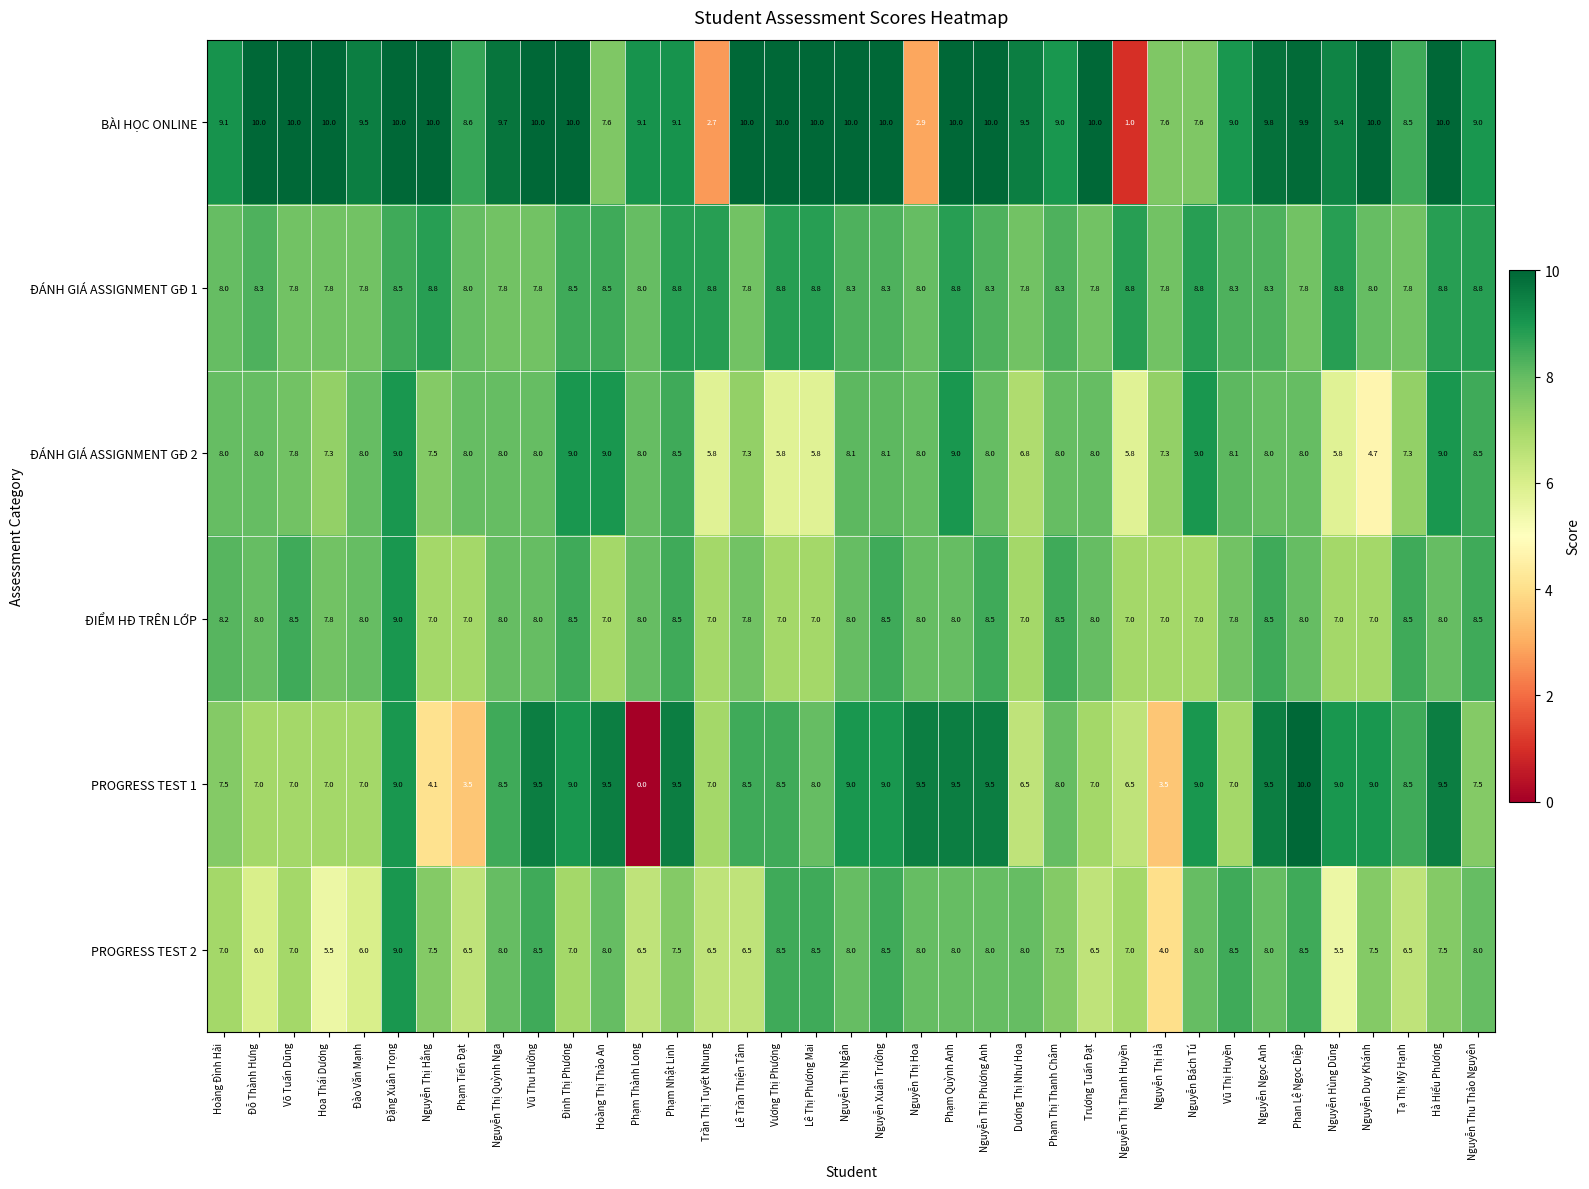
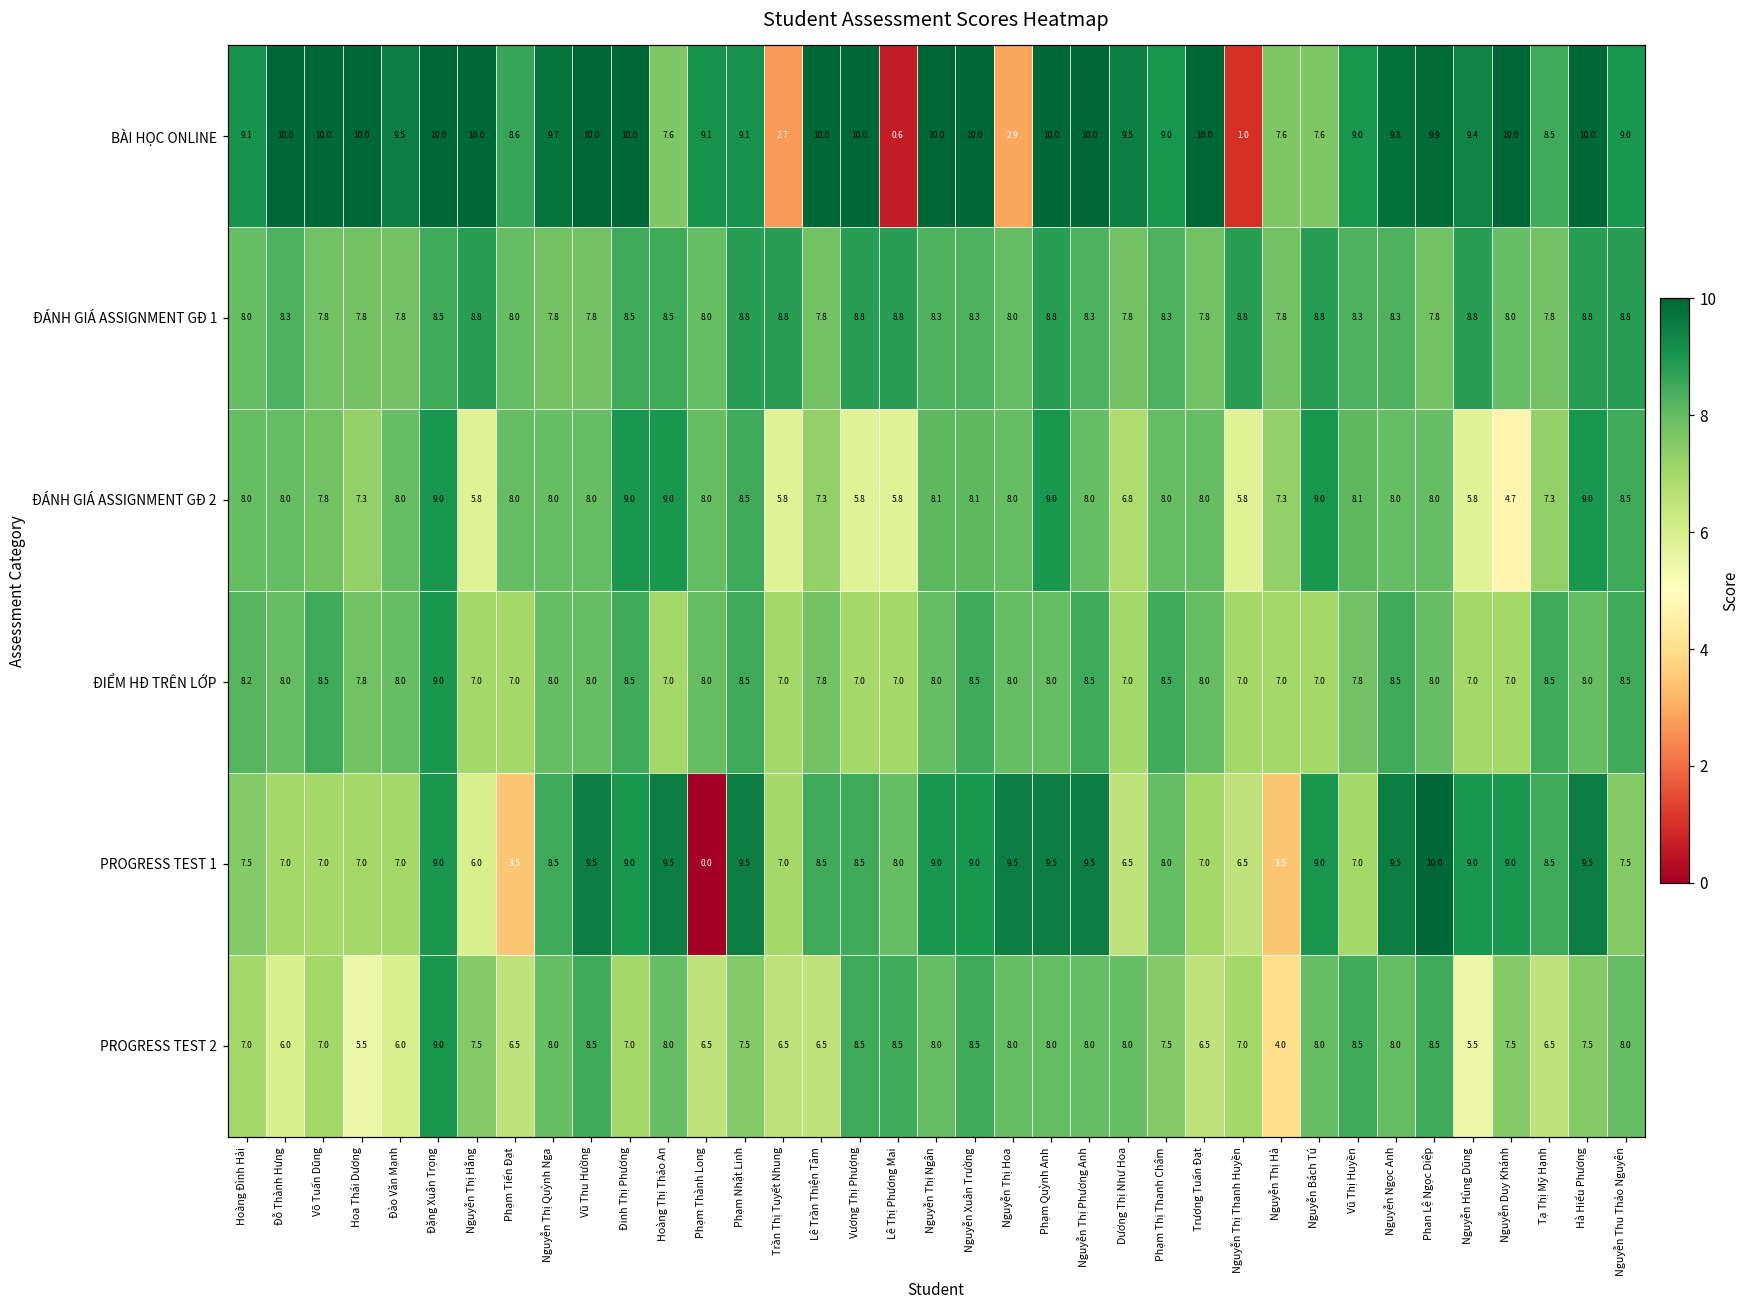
  {
    "BÀI HỌC ONLINE": {
      "Hoàng Đình Hải": 9.1,
      "Đỗ Thành Hưng": 10.0,
      "Võ Tuấn Dũng": 10.0,
      "Hoa Thái Dương": 10.0,
      "Đào Văn Mạnh": 9.5,
      "Đặng Xuân Trọng": 10.0,
      "Nguyễn Thị Hằng": 10.0,
      "Phạm Tiến Đạt": 8.6,
      "Nguyễn Thị Quỳnh Nga": 9.7,
      "Vũ Thu Hường": 10.0,
      "Đinh Thị Phương": 10.0,
      "Hoàng Thị Thảo An": 7.6,
      "Phạm Thành Long": 9.1,
      "Phạm Nhật Linh": 9.1,
      "Trần Thị Tuyết Nhung": 2.7,
      "Lê Trần Thiện Tâm": 10.0,
      "Vương Thị Phượng": 10.0,
-     "Lê Thị Phương Mai": 10.0,
+     "Lê Thị Phương Mai": 0.6,
      "Nguyễn Thị Ngân": 10.0,
      "Nguyễn Xuân Trường": 10.0,
      "Nguyễn Thị Hoa": 2.9,
      "Phạm Quỳnh Anh": 10.0,
      "Nguyễn Thị Phương Anh": 10.0,
      "Dương Thị Như Hoa": 9.5,
      "Phạm Thị Thanh Châm": 9.0,
      "Trương Tuấn Đạt": 10.0,
      "Nguyễn Thị Thanh Huyền": 1.0,
      "Nguyễn Thị Hà": 7.6,
      "Nguyễn Bách Tú": 7.6,
      "Vũ Thị Huyền": 9.0,
      "Nguyễn Ngọc Anh": 9.8,
      "Phan Lệ Ngọc Diệp": 9.9,
      "Nguyễn Hùng Dũng": 9.4,
      "Nguyễn Duy Khánh": 10.0,
      "Tạ Thị Mỹ Hạnh": 8.5,
      "Hà Hiểu Phương": 10.0,
      "Nguyễn Thu Thảo Nguyên": 9.0
    },
    "ĐÁNH GIÁ ASSIGNMENT GĐ 2": {
      "Hoàng Đình Hải": 8.0,
      "Đỗ Thành Hưng": 8.0,
      "Võ Tuấn Dũng": 7.8,
      "Hoa Thái Dương": 7.3,
      "Đào Văn Mạnh": 8.0,
      "Đặng Xuân Trọng": 9.0,
-     "Nguyễn Thị Hằng": 7.5,
+     "Nguyễn Thị Hằng": 5.8,
      "Phạm Tiến Đạt": 8.0,
      "Nguyễn Thị Quỳnh Nga": 8.0,
      "Vũ Thu Hường": 8.0,
      "Đinh Thị Phương": 9.0,
      "Hoàng Thị Thảo An": 9.0,
      "Phạm Thành Long": 8.0,
      "Phạm Nhật Linh": 8.5,
      "Trần Thị Tuyết Nhung": 5.8,
      "Lê Trần Thiện Tâm": 7.3,
      "Vương Thị Phượng": 5.8,
      "Lê Thị Phương Mai": 5.8,
      "Nguyễn Thị Ngân": 8.1,
      "Nguyễn Xuân Trường": 8.1,
      "Nguyễn Thị Hoa": 8.0,
      "Phạm Quỳnh Anh": 9.0,
      "Nguyễn Thị Phương Anh": 8.0,
      "Dương Thị Như Hoa": 6.8,
      "Phạm Thị Thanh Châm": 8.0,
      "Trương Tuấn Đạt": 8.0,
      "Nguyễn Thị Thanh Huyền": 5.8,
      "Nguyễn Thị Hà": 7.3,
      "Nguyễn Bách Tú": 9.0,
      "Vũ Thị Huyền": 8.1,
      "Nguyễn Ngọc Anh": 8.0,
      "Phan Lệ Ngọc Diệp": 8.0,
      "Nguyễn Hùng Dũng": 5.8,
      "Nguyễn Duy Khánh": 4.7,
      "Tạ Thị Mỹ Hạnh": 7.3,
      "Hà Hiểu Phương": 9.0,
      "Nguyễn Thu Thảo Nguyên": 8.5
    },
    "PROGRESS TEST 1": {
      "Hoàng Đình Hải": 7.5,
      "Đỗ Thành Hưng": 7.0,
      "Võ Tuấn Dũng": 7.0,
      "Hoa Thái Dương": 7.0,
      "Đào Văn Mạnh": 7.0,
      "Đặng Xuân Trọng": 9.0,
-     "Nguyễn Thị Hằng": 4.1,
+     "Nguyễn Thị Hằng": 6.0,
      "Phạm Tiến Đạt": 3.5,
      "Nguyễn Thị Quỳnh Nga": 8.5,
      "Vũ Thu Hường": 9.5,
      "Đinh Thị Phương": 9.0,
      "Hoàng Thị Thảo An": 9.5,
      "Phạm Thành Long": 0.0,
      "Phạm Nhật Linh": 9.5,
      "Trần Thị Tuyết Nhung": 7.0,
      "Lê Trần Thiện Tâm": 8.5,
      "Vương Thị Phượng": 8.5,
      "Lê Thị Phương Mai": 8.0,
      "Nguyễn Thị Ngân": 9.0,
      "Nguyễn Xuân Trường": 9.0,
      "Nguyễn Thị Hoa": 9.5,
      "Phạm Quỳnh Anh": 9.5,
      "Nguyễn Thị Phương Anh": 9.5,
      "Dương Thị Như Hoa": 6.5,
      "Phạm Thị Thanh Châm": 8.0,
      "Trương Tuấn Đạt": 7.0,
      "Nguyễn Thị Thanh Huyền": 6.5,
      "Nguyễn Thị Hà": 3.5,
      "Nguyễn Bách Tú": 9.0,
      "Vũ Thị Huyền": 7.0,
      "Nguyễn Ngọc Anh": 9.5,
      "Phan Lệ Ngọc Diệp": 10.0,
      "Nguyễn Hùng Dũng": 9.0,
      "Nguyễn Duy Khánh": 9.0,
      "Tạ Thị Mỹ Hạnh": 8.5,
      "Hà Hiểu Phương": 9.5,
      "Nguyễn Thu Thảo Nguyên": 7.5
    }
  }
